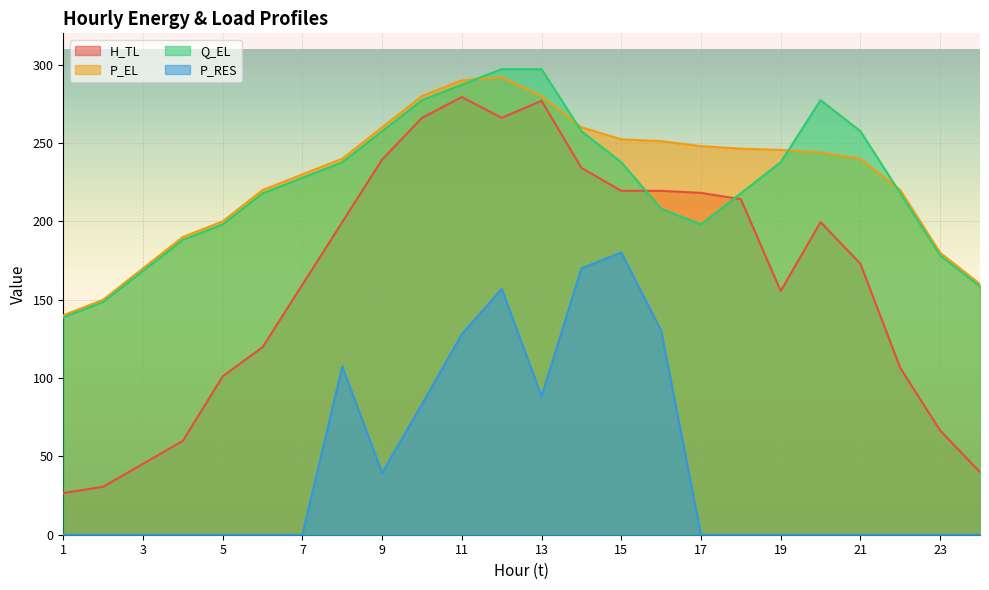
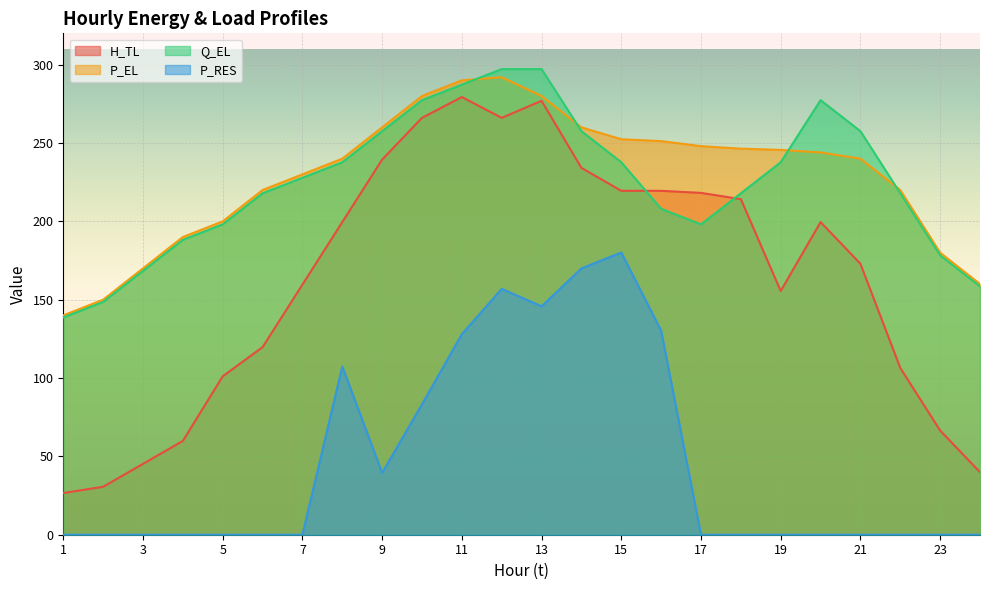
  {
    "H_TL": {
      "1": 27,
      "3": 45,
      "5": 101,
      "7": 160,
      "9": 239,
      "11": 279,
      "13": 277,
      "15": 219,
      "17": 218,
      "19": 156,
      "21": 173,
      "23": 67
    },
    "P_EL": {
      "5": 200,
      "7": 230,
      "9": 260,
      "11": 290,
      "13": 280,
      "15": 252,
      "17": 248,
      "19": 246,
      "21": 240,
      "23": 180
    },
    "Q_EL": {
      "5": 198,
      "7": 228,
      "9": 258,
      "11": 287,
      "13": 297,
      "15": 238,
      "17": 198,
      "19": 238,
      "21": 258,
      "23": 178
    },
    "P_RES": {
      "1": 0,
      "3": 0,
      "5": 0,
      "7": 0,
      "9": 40,
      "11": 128,
-     "13": 88,
+     "13": 146,
      "15": 180,
      "17": 0,
      "19": 0,
      "21": 0,
      "23": 0
    }
  }
